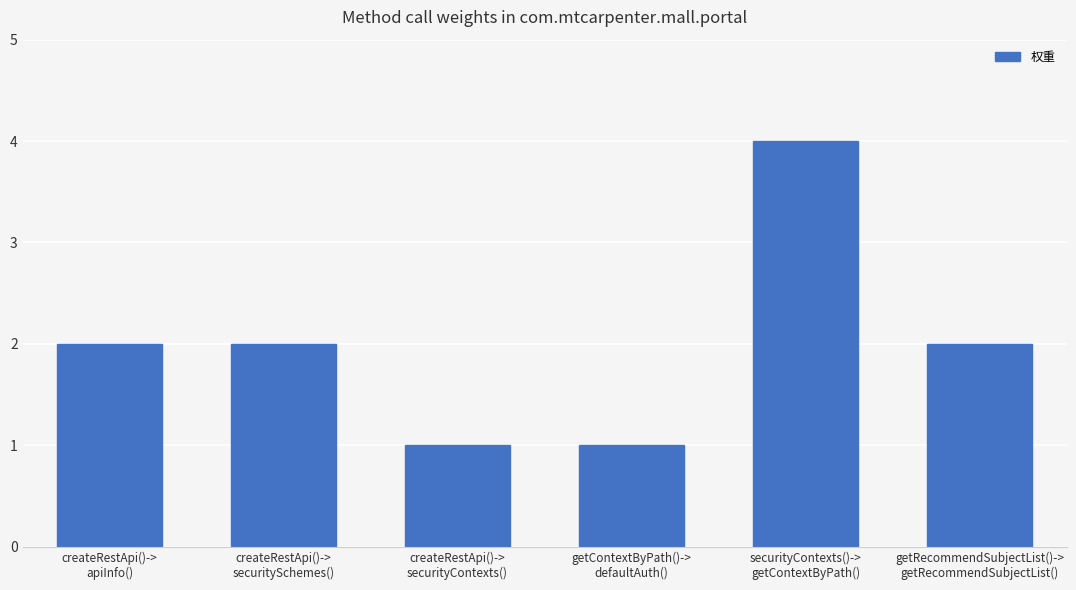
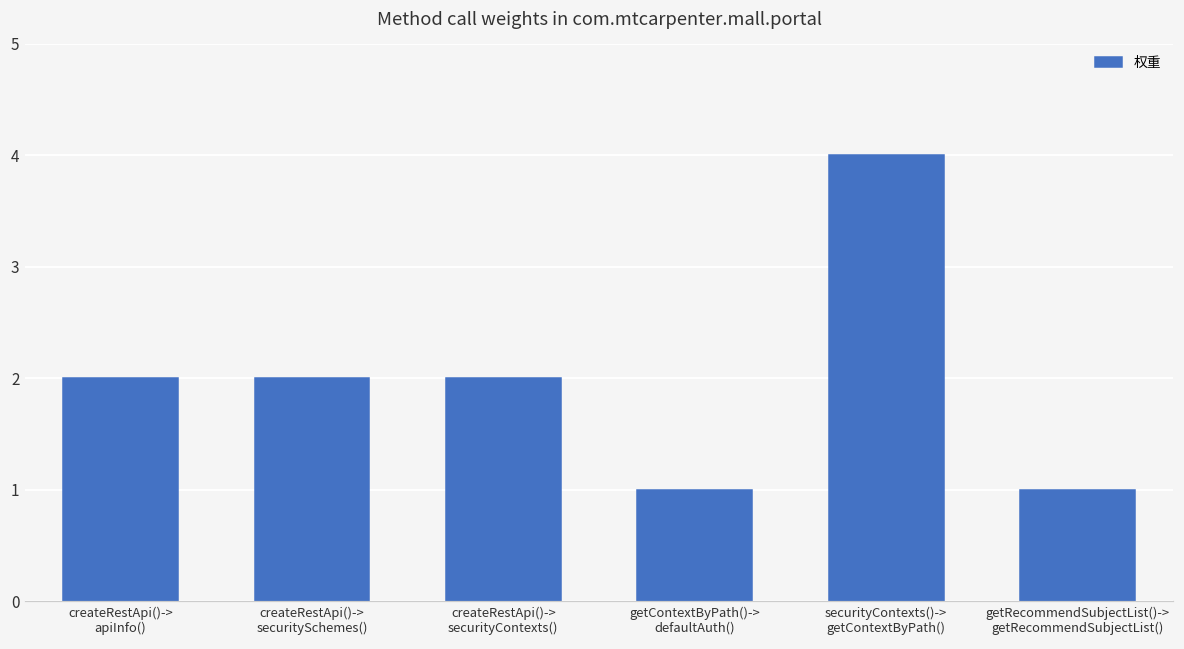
  {
    "createRestApi()-> apiInfo()": 2,
    "createRestApi()-> securitySchemes()": 2,
-   "createRestApi()-> securityContexts()": 1,
+   "createRestApi()-> securityContexts()": 2,
    "getContextByPath()-> defaultAuth()": 1,
    "securityContexts()-> getContextByPath()": 4,
-   "getRecommendSubjectList()-> getRecommendSubjectList()": 2
+   "getRecommendSubjectList()-> getRecommendSubjectList()": 1
  }
